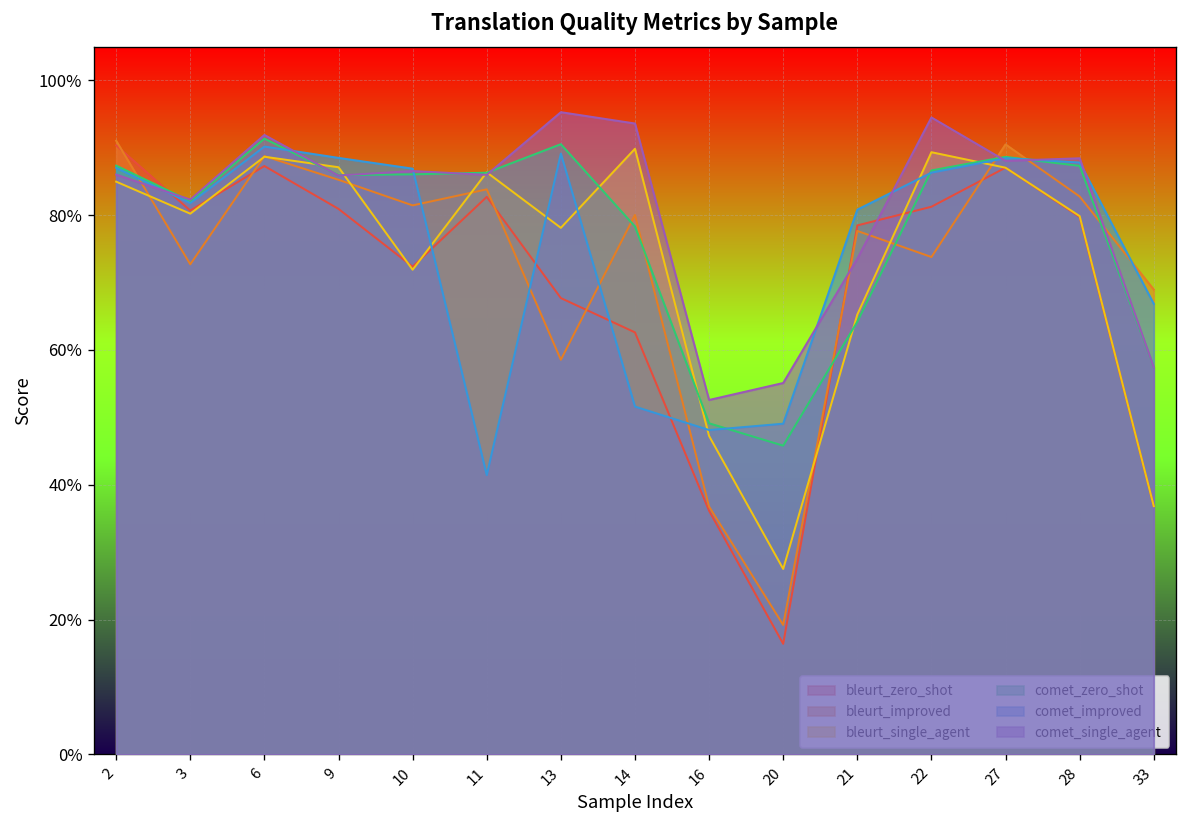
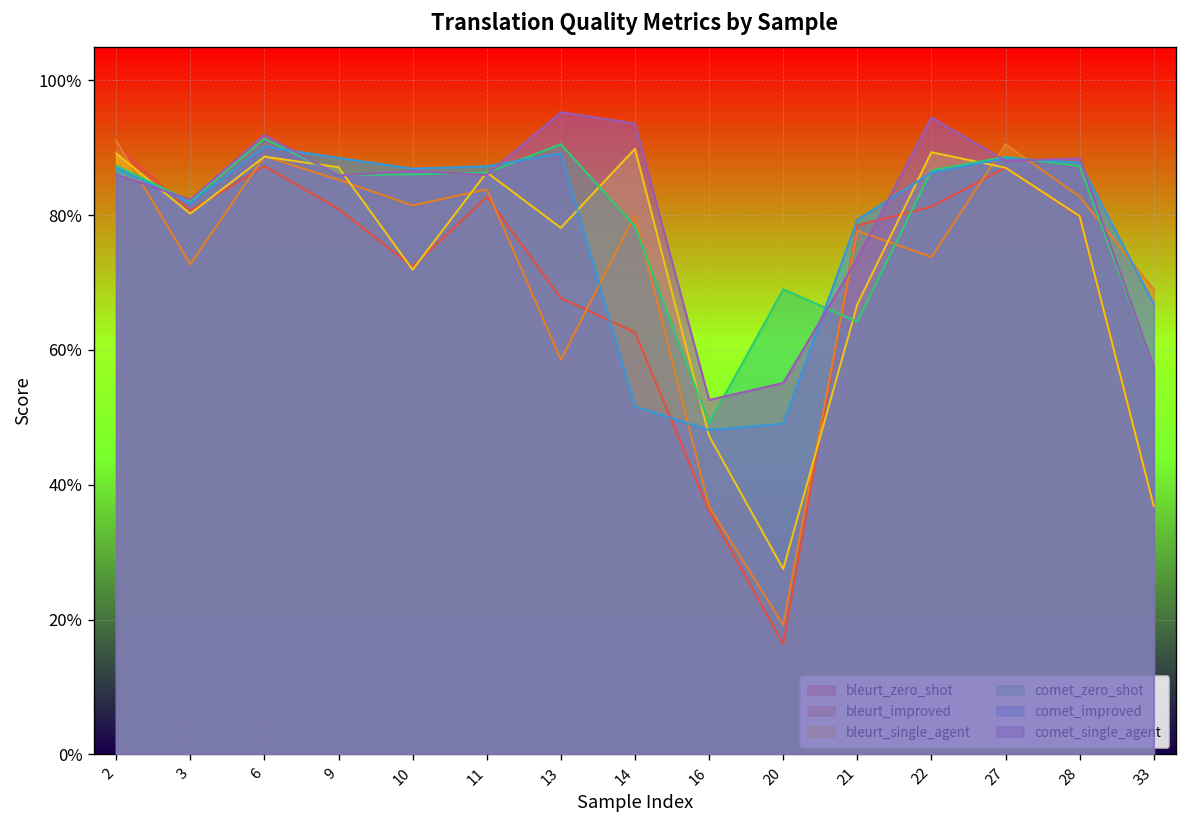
  {
    "bleurt_single_agent": {
-     "2": "85%",
+     "2": "89%",
      "3": "80%",
      "9": "87%",
      "10": "72%",
      "13": "78%",
      "14": "90%",
      "16": "47%",
      "20": "28%",
-     "21": "65%",
+     "21": "67%",
      "22": "89%"
    },
    "comet_zero_shot": {
      "6": "91%",
      "10": "86%",
      "13": "91%",
      "14": "78%",
      "16": "49%",
-     "20": "46%",
+     "20": "69%",
      "21": "64%",
      "28": "87%"
    },
    "comet_improved": {
      "6": "90%",
      "9": "89%",
-     "11": "41%",
+     "11": "87%",
      "13": "89%",
      "14": "52%",
      "16": "48%",
      "20": "49%",
-     "21": "81%",
+     "21": "79%",
      "28": "88%",
      "33": "67%"
    },
    "comet_single_agent": {
      "2": "86%",
      "6": "92%",
      "13": "95%",
      "14": "94%",
      "16": "53%",
      "20": "55%",
      "21": "74%",
      "22": "95%",
      "28": "88%"
    }
  }
